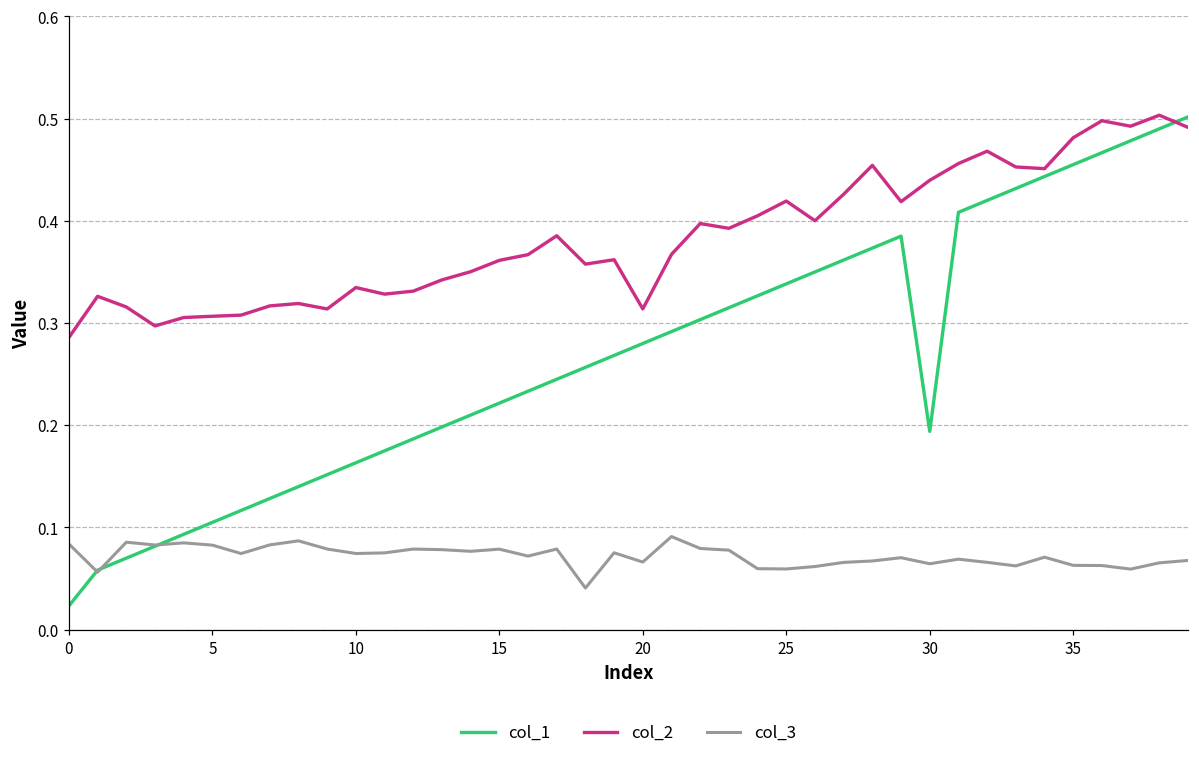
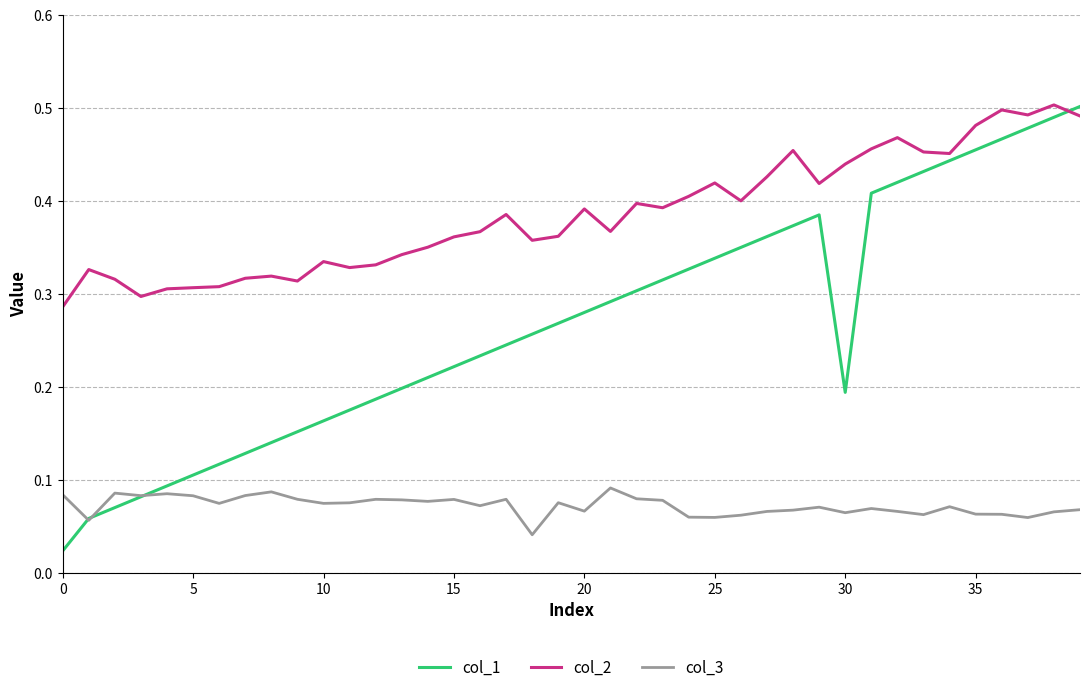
  {
    "col_1": {
      "0": 0.02,
      "5": 0.11,
      "10": 0.16,
      "15": 0.22,
      "20": 0.28,
      "25": 0.34,
      "30": 0.19,
      "35": 0.46
    },
    "col_2": {
      "0": 0.29,
      "5": 0.31,
      "10": 0.33,
      "15": 0.36,
-     "20": 0.31,
+     "20": 0.39,
      "25": 0.42,
      "30": 0.44,
      "35": 0.48
    },
    "col_3": {
      "0": 0.08,
      "5": 0.08,
      "10": 0.07,
      "15": 0.08,
      "20": 0.07,
      "25": 0.06,
      "30": 0.06,
      "35": 0.06
    }
  }
